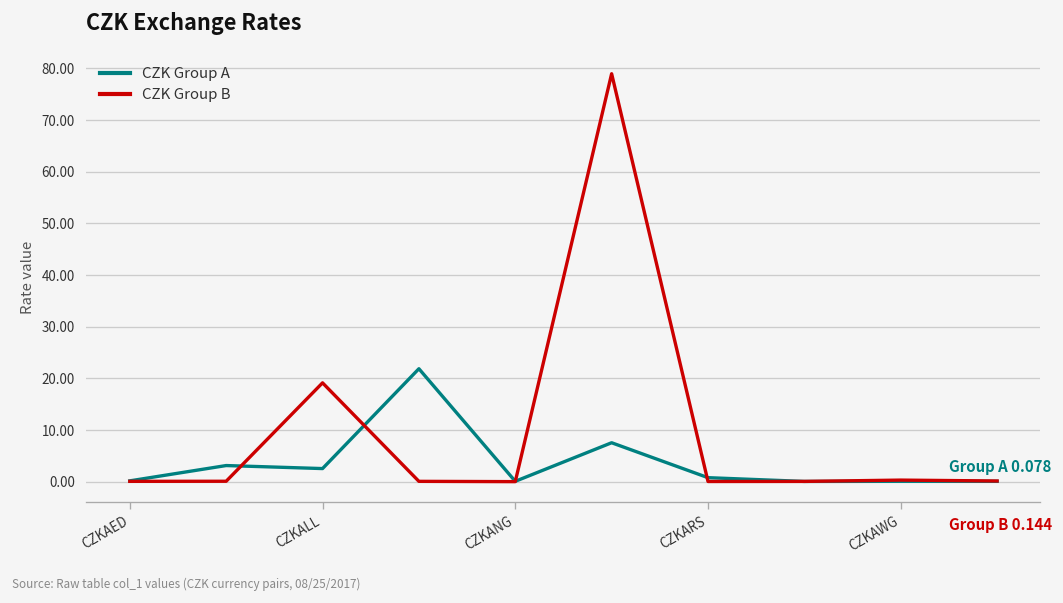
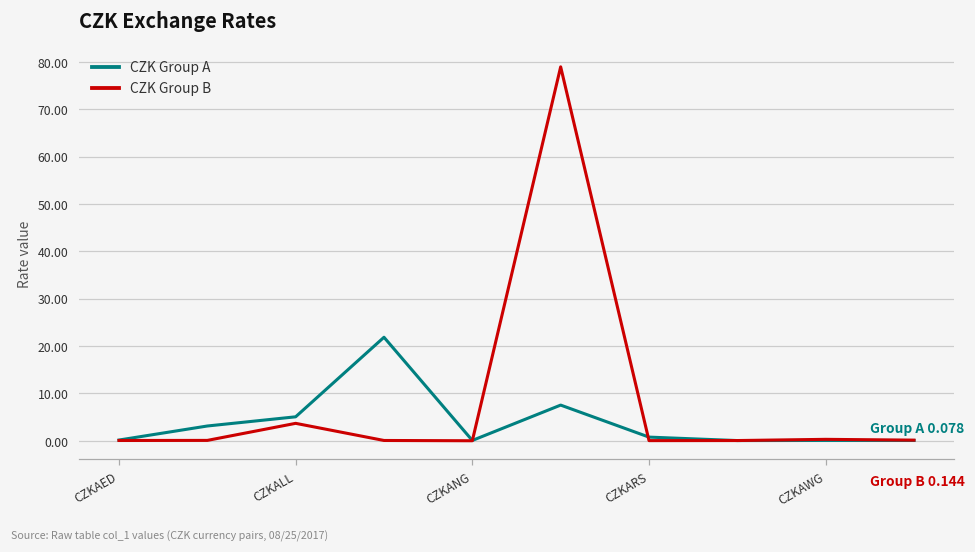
  {
    "CZK Group A": {
-     "CZKALL": 3,
+     "CZKALL": 5,
      "CZKARS": 1
    },
    "CZK Group B": {
-     "CZKALL": 19,
+     "CZKALL": 4,
      "CZKARS": 0
    }
  }
